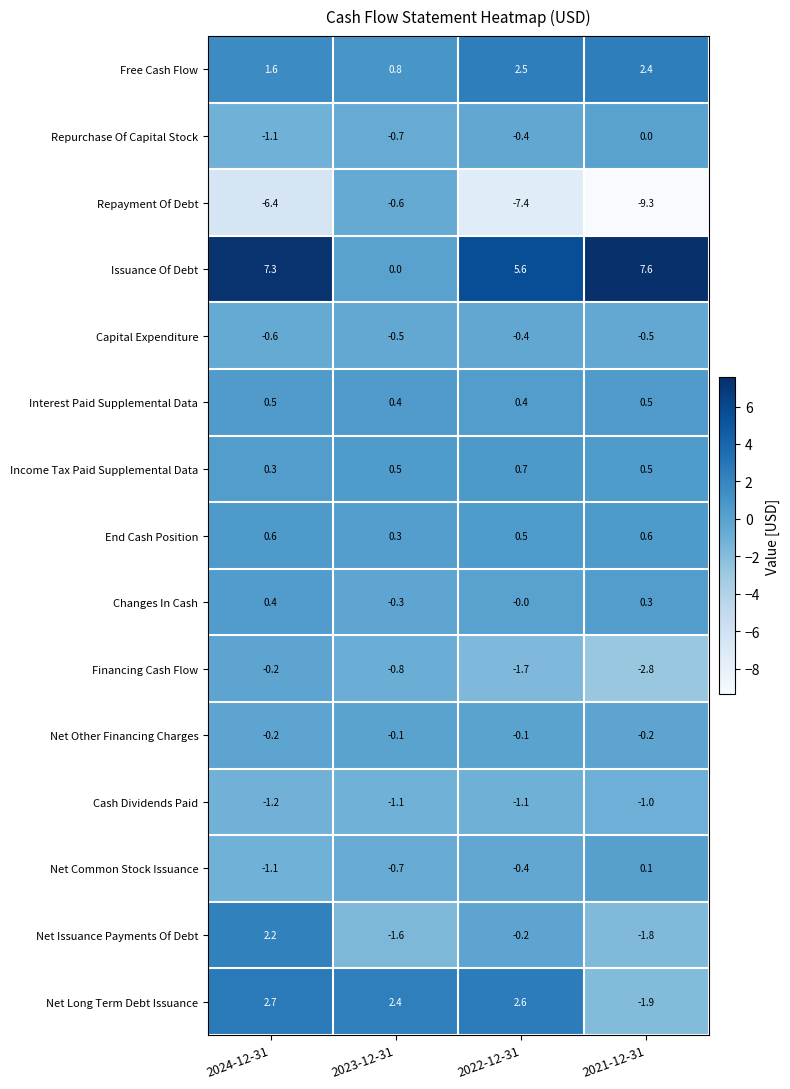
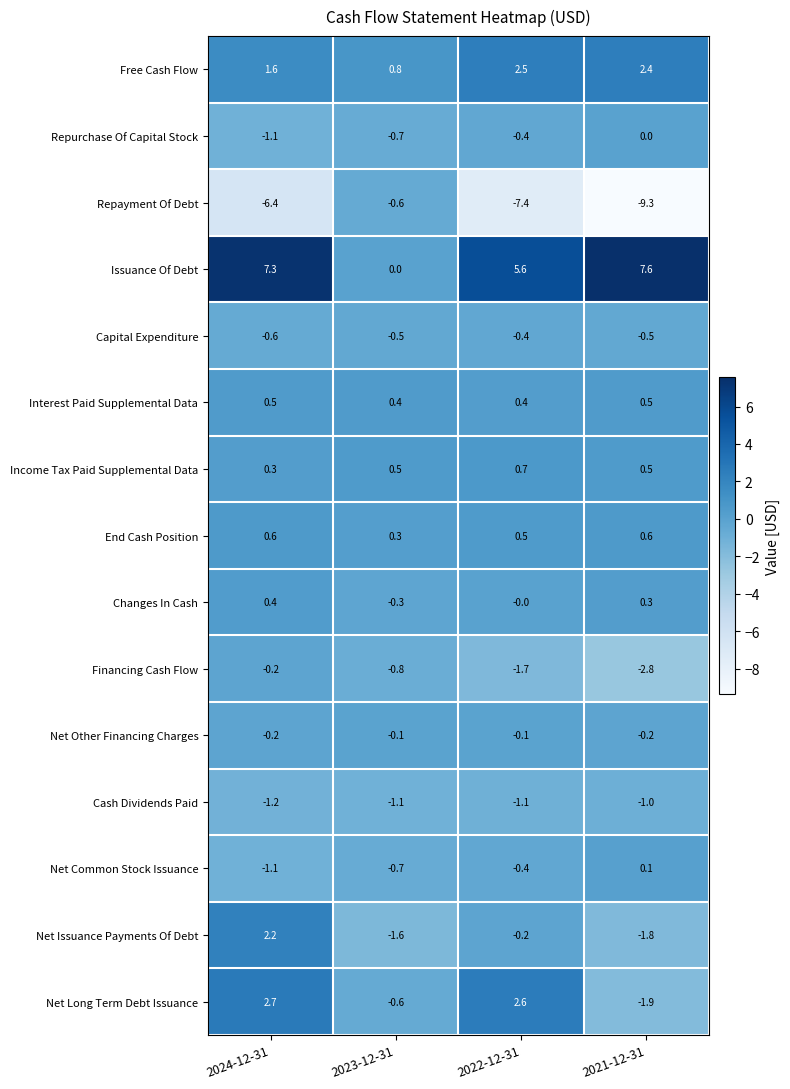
  {
    "Free Cash Flow": {
      "2024-12-31": 1.6,
      "2023-12-31": 0.8,
      "2022-12-31": 2.5,
      "2021-12-31": 2.4
    },
    "Repurchase Of Capital Stock": {
      "2024-12-31": -1.1,
      "2023-12-31": -0.7,
      "2022-12-31": -0.4,
      "2021-12-31": 0.0
    },
    "Repayment Of Debt": {
      "2024-12-31": -6.4,
      "2023-12-31": -0.6,
      "2022-12-31": -7.4,
      "2021-12-31": -9.3
    },
    "Issuance Of Debt": {
      "2024-12-31": 7.3,
      "2023-12-31": 0.0,
      "2022-12-31": 5.6,
      "2021-12-31": 7.6
    },
    "Capital Expenditure": {
      "2024-12-31": -0.6,
      "2023-12-31": -0.5,
      "2022-12-31": -0.4,
      "2021-12-31": -0.5
    },
    "Interest Paid Supplemental Data": {
      "2024-12-31": 0.5,
      "2023-12-31": 0.4,
      "2022-12-31": 0.4,
      "2021-12-31": 0.5
    },
    "Income Tax Paid Supplemental Data": {
      "2024-12-31": 0.3,
      "2023-12-31": 0.5,
      "2022-12-31": 0.7,
      "2021-12-31": 0.5
    },
    "End Cash Position": {
      "2024-12-31": 0.6,
      "2023-12-31": 0.3,
      "2022-12-31": 0.5,
      "2021-12-31": 0.6
    },
    "Changes In Cash": {
      "2024-12-31": 0.4,
      "2023-12-31": -0.3,
      "2022-12-31": -0.0,
      "2021-12-31": 0.3
    },
    "Financing Cash Flow": {
      "2024-12-31": -0.2,
      "2023-12-31": -0.8,
      "2022-12-31": -1.7,
      "2021-12-31": -2.8
    },
    "Net Other Financing Charges": {
      "2024-12-31": -0.2,
      "2023-12-31": -0.1,
      "2022-12-31": -0.1,
      "2021-12-31": -0.2
    },
    "Cash Dividends Paid": {
      "2024-12-31": -1.2,
      "2023-12-31": -1.1,
      "2022-12-31": -1.1,
      "2021-12-31": -1.0
    },
    "Net Common Stock Issuance": {
      "2024-12-31": -1.1,
      "2023-12-31": -0.7,
      "2022-12-31": -0.4,
      "2021-12-31": 0.1
    },
    "Net Issuance Payments Of Debt": {
      "2024-12-31": 2.2,
      "2023-12-31": -1.6,
      "2022-12-31": -0.2,
      "2021-12-31": -1.8
    },
    "Net Long Term Debt Issuance": {
      "2024-12-31": 2.7,
-     "2023-12-31": 2.4,
+     "2023-12-31": -0.6,
      "2022-12-31": 2.6,
      "2021-12-31": -1.9
    }
  }
